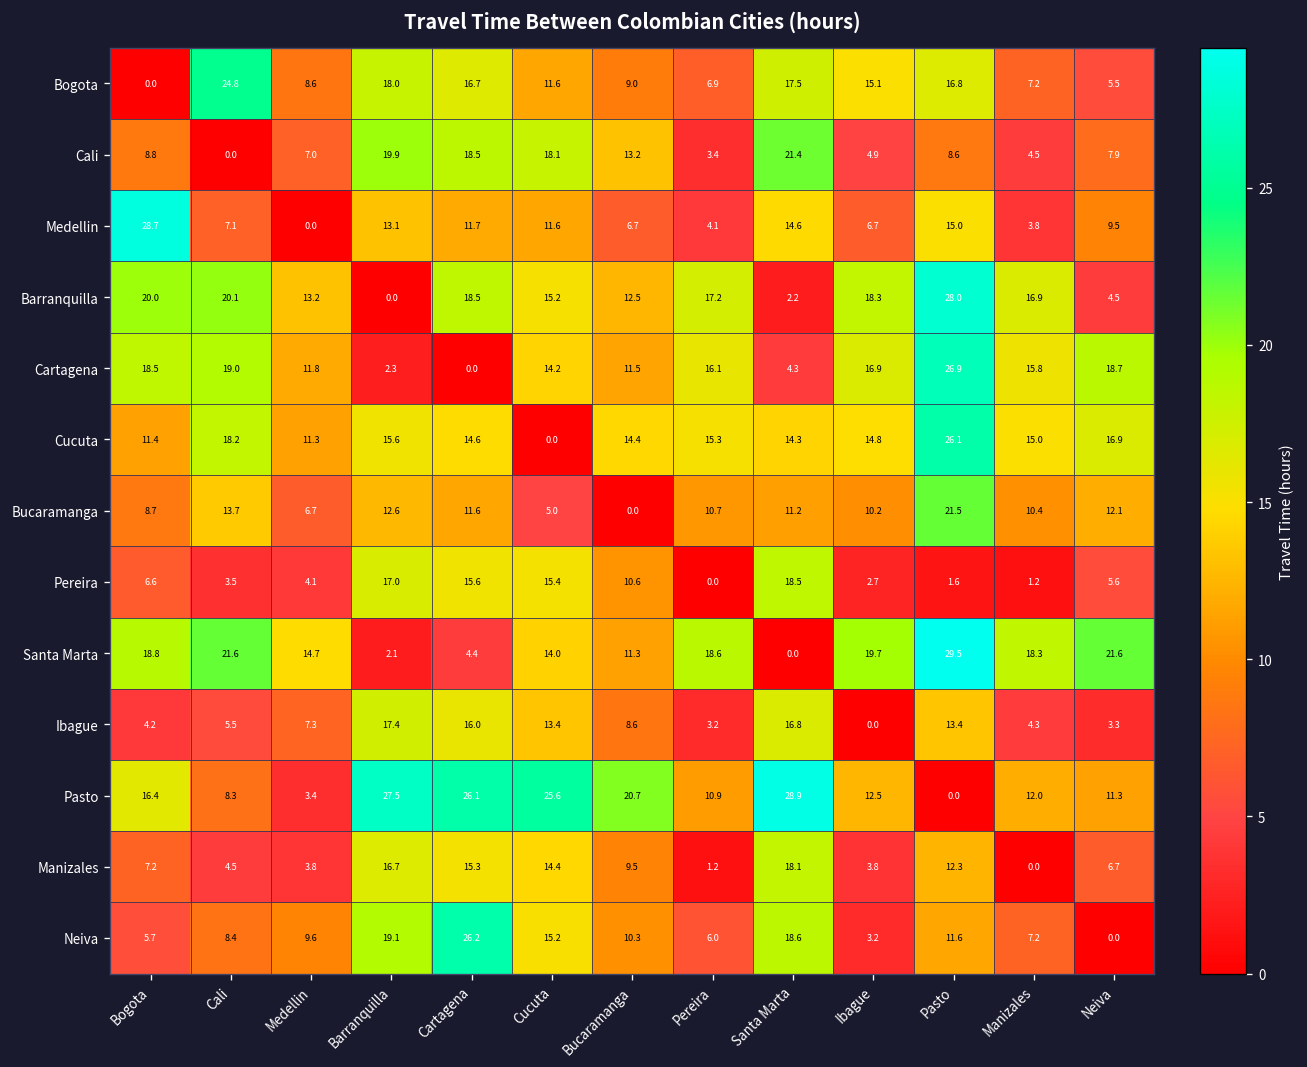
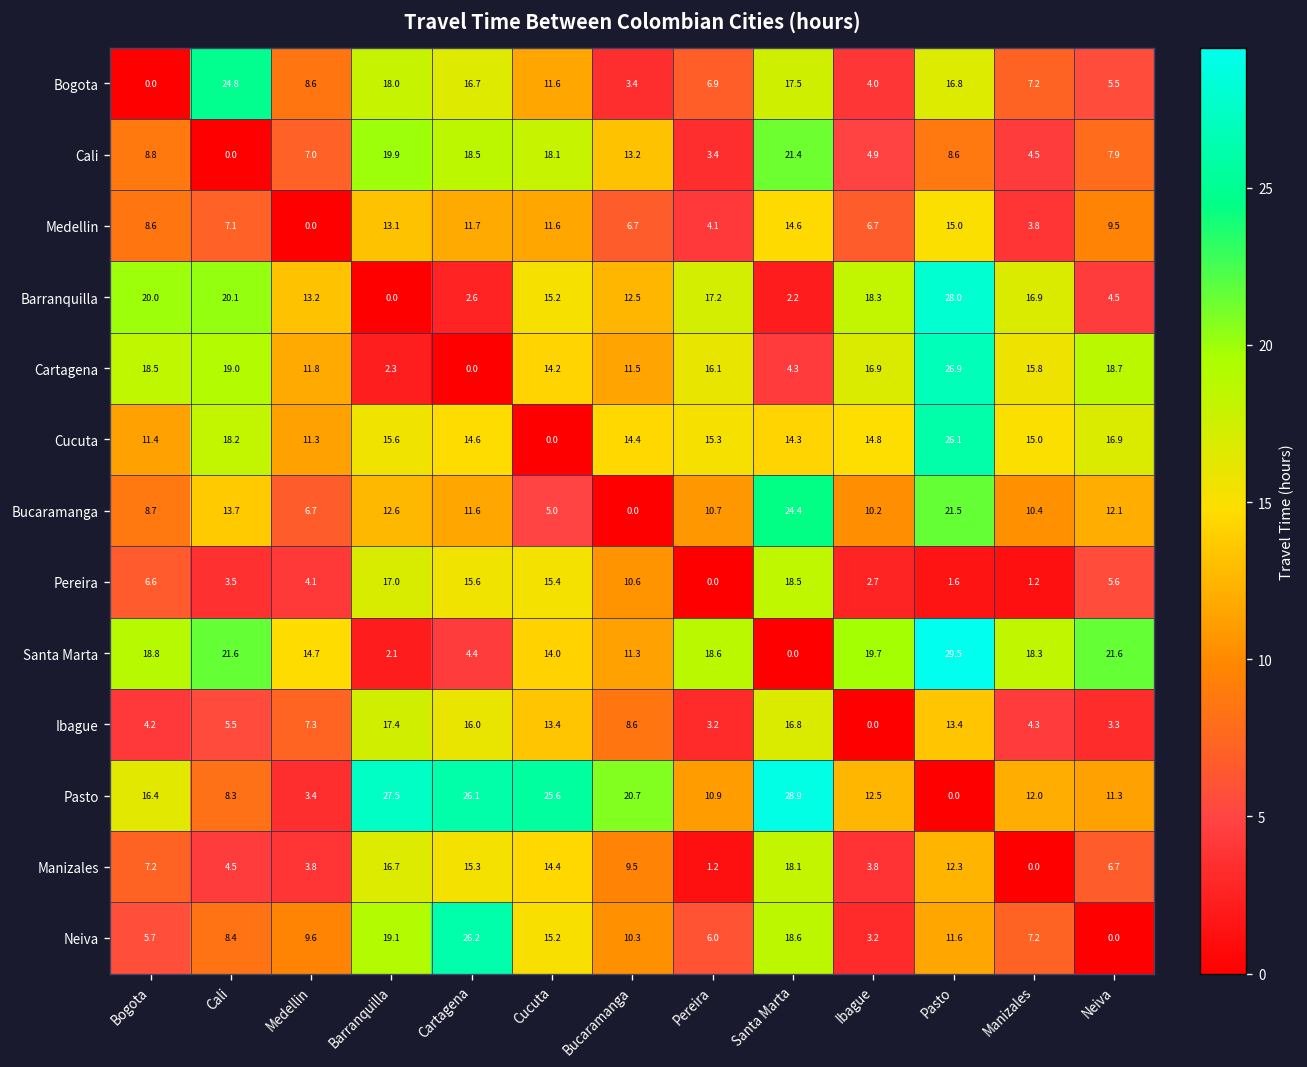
  {
    "Bogota": {
      "Bogota": 0.0,
      "Cali": 24.8,
      "Medellin": 8.6,
      "Barranquilla": 18.0,
      "Cartagena": 16.7,
      "Cucuta": 11.6,
-     "Bucaramanga": 9.0,
+     "Bucaramanga": 3.4,
      "Pereira": 6.9,
      "Santa Marta": 17.5,
-     "Ibague": 15.1,
+     "Ibague": 4.0,
      "Pasto": 16.8,
      "Manizales": 7.2,
      "Neiva": 5.5
    },
    "Cali": {
      "Bogota": 8.8,
      "Cali": 0.0,
      "Medellin": 7.0,
      "Barranquilla": 19.9,
      "Cartagena": 18.5,
      "Cucuta": 18.1,
      "Bucaramanga": 13.2,
      "Pereira": 3.4,
      "Santa Marta": 21.4,
      "Ibague": 4.9,
      "Pasto": 8.6,
      "Manizales": 4.5,
      "Neiva": 7.9
    },
    "Medellin": {
-     "Bogota": 28.7,
+     "Bogota": 8.6,
      "Cali": 7.1,
      "Medellin": 0.0,
      "Barranquilla": 13.1,
      "Cartagena": 11.7,
      "Cucuta": 11.6,
      "Bucaramanga": 6.7,
      "Pereira": 4.1,
      "Santa Marta": 14.6,
      "Ibague": 6.7,
      "Pasto": 15.0,
      "Manizales": 3.8,
      "Neiva": 9.5
    },
    "Barranquilla": {
      "Bogota": 20.0,
      "Cali": 20.1,
      "Medellin": 13.2,
      "Barranquilla": 0.0,
-     "Cartagena": 18.5,
+     "Cartagena": 2.6,
      "Cucuta": 15.2,
      "Bucaramanga": 12.5,
      "Pereira": 17.2,
      "Santa Marta": 2.2,
      "Ibague": 18.3,
      "Pasto": 28.0,
      "Manizales": 16.9,
      "Neiva": 4.5
    },
    "Cartagena": {
      "Bogota": 18.5,
      "Cali": 19.0,
      "Medellin": 11.8,
      "Barranquilla": 2.3,
      "Cartagena": 0.0,
      "Cucuta": 14.2,
      "Bucaramanga": 11.5,
      "Pereira": 16.1,
      "Santa Marta": 4.3,
      "Ibague": 16.9,
      "Pasto": 26.9,
      "Manizales": 15.8,
      "Neiva": 18.7
    },
    "Cucuta": {
      "Bogota": 11.4,
      "Cali": 18.2,
      "Medellin": 11.3,
      "Barranquilla": 15.6,
      "Cartagena": 14.6,
      "Cucuta": 0.0,
      "Bucaramanga": 14.4,
      "Pereira": 15.3,
      "Santa Marta": 14.3,
      "Ibague": 14.8,
      "Pasto": 26.1,
      "Manizales": 15.0,
      "Neiva": 16.9
    },
    "Bucaramanga": {
      "Bogota": 8.7,
      "Cali": 13.7,
      "Medellin": 6.7,
      "Barranquilla": 12.6,
      "Cartagena": 11.6,
      "Cucuta": 5.0,
      "Bucaramanga": 0.0,
      "Pereira": 10.7,
-     "Santa Marta": 11.2,
+     "Santa Marta": 24.4,
      "Ibague": 10.2,
      "Pasto": 21.5,
      "Manizales": 10.4,
      "Neiva": 12.1
    },
    "Pereira": {
      "Bogota": 6.6,
      "Cali": 3.5,
      "Medellin": 4.1,
      "Barranquilla": 17.0,
      "Cartagena": 15.6,
      "Cucuta": 15.4,
      "Bucaramanga": 10.6,
      "Pereira": 0.0,
      "Santa Marta": 18.5,
      "Ibague": 2.7,
      "Pasto": 1.6,
      "Manizales": 1.2,
      "Neiva": 5.6
    },
    "Santa Marta": {
      "Bogota": 18.8,
      "Cali": 21.6,
      "Medellin": 14.7,
      "Barranquilla": 2.1,
      "Cartagena": 4.4,
      "Cucuta": 14.0,
      "Bucaramanga": 11.3,
      "Pereira": 18.6,
      "Santa Marta": 0.0,
      "Ibague": 19.7,
      "Pasto": 29.5,
      "Manizales": 18.3,
      "Neiva": 21.6
    },
    "Ibague": {
      "Bogota": 4.2,
      "Cali": 5.5,
      "Medellin": 7.3,
      "Barranquilla": 17.4,
      "Cartagena": 16.0,
      "Cucuta": 13.4,
      "Bucaramanga": 8.6,
      "Pereira": 3.2,
      "Santa Marta": 16.8,
      "Ibague": 0.0,
      "Pasto": 13.4,
      "Manizales": 4.3,
      "Neiva": 3.3
    },
    "Pasto": {
      "Bogota": 16.4,
      "Cali": 8.3,
      "Medellin": 3.4,
      "Barranquilla": 27.5,
      "Cartagena": 26.1,
      "Cucuta": 25.6,
      "Bucaramanga": 20.7,
      "Pereira": 10.9,
      "Santa Marta": 28.9,
      "Ibague": 12.5,
      "Pasto": 0.0,
      "Manizales": 12.0,
      "Neiva": 11.3
    },
    "Manizales": {
      "Bogota": 7.2,
      "Cali": 4.5,
      "Medellin": 3.8,
      "Barranquilla": 16.7,
      "Cartagena": 15.3,
      "Cucuta": 14.4,
      "Bucaramanga": 9.5,
      "Pereira": 1.2,
      "Santa Marta": 18.1,
      "Ibague": 3.8,
      "Pasto": 12.3,
      "Manizales": 0.0,
      "Neiva": 6.7
    },
    "Neiva": {
      "Bogota": 5.7,
      "Cali": 8.4,
      "Medellin": 9.6,
      "Barranquilla": 19.1,
      "Cartagena": 26.2,
      "Cucuta": 15.2,
      "Bucaramanga": 10.3,
      "Pereira": 6.0,
      "Santa Marta": 18.6,
      "Ibague": 3.2,
      "Pasto": 11.6,
      "Manizales": 7.2,
      "Neiva": 0.0
    }
  }
